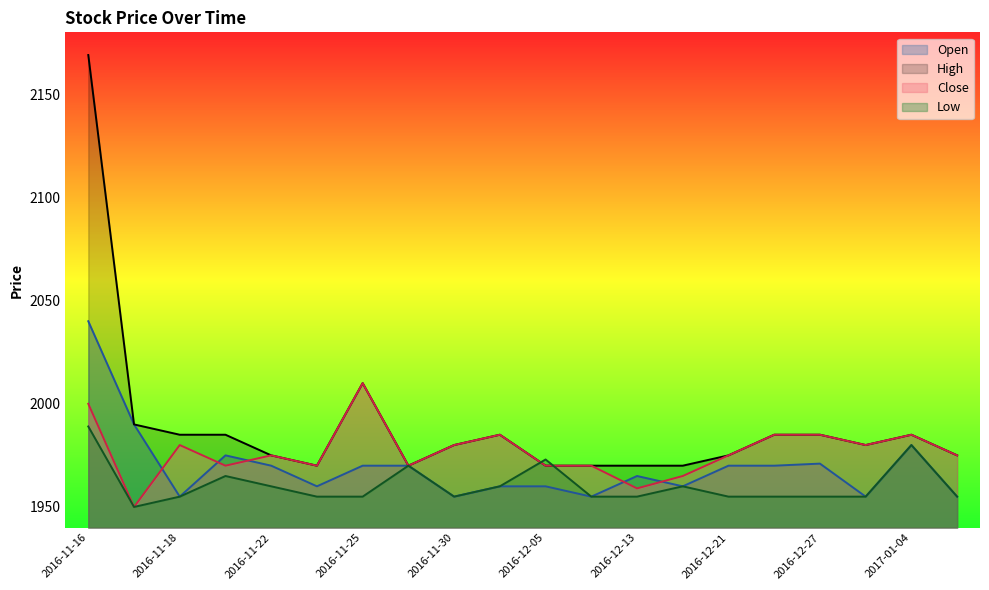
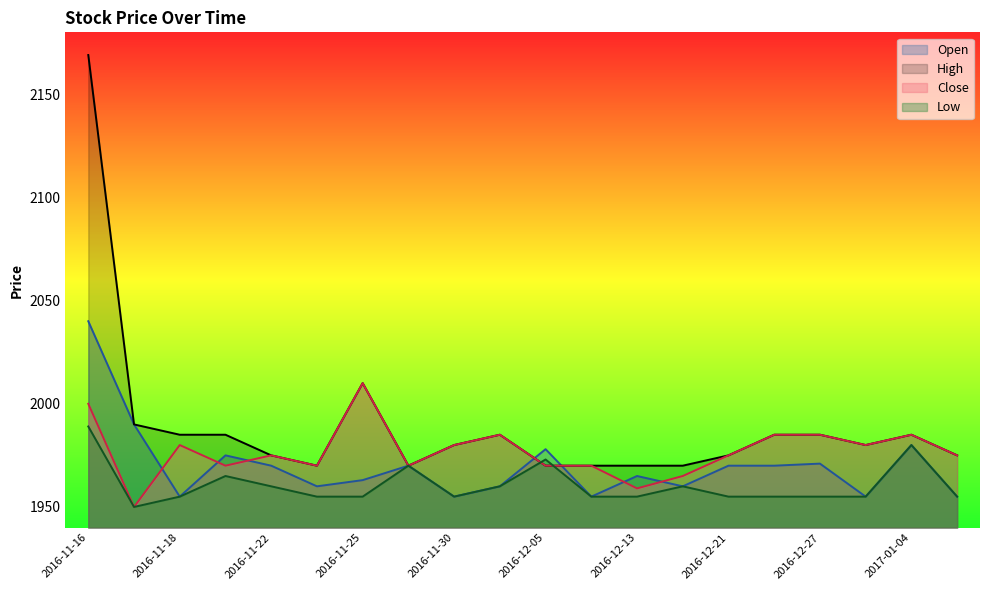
  {
    "Open": {
      "2016-11-16": 2040,
      "2016-11-22": 1970,
-     "2016-11-25": 1970,
-     "2016-12-05": 1960,
+     "2016-11-25": 1963,
+     "2016-12-05": 1978,
      "2016-12-13": 1965,
      "2016-12-21": 1970,
      "2016-12-27": 1971
    },
    "High": {
      "2016-11-16": 2169,
      "2016-11-18": 1985,
      "2016-12-13": 1970
    },
    "Close": {
      "2016-11-16": 2000,
      "2016-11-18": 1980,
      "2016-12-13": 1959
    },
    "Low": {
      "2016-11-16": 1989,
      "2016-11-22": 1960,
      "2016-11-25": 1955,
      "2016-12-05": 1973,
      "2016-12-13": 1955,
      "2016-12-21": 1955,
      "2016-12-27": 1955
    }
  }
